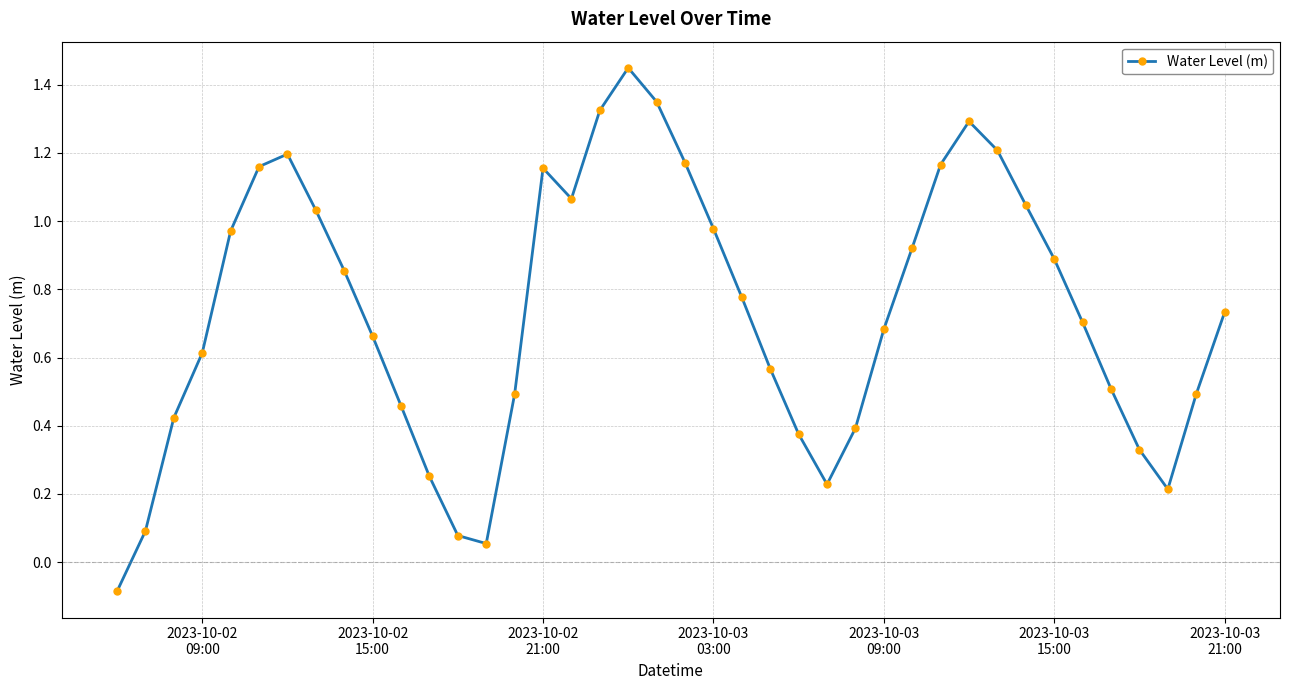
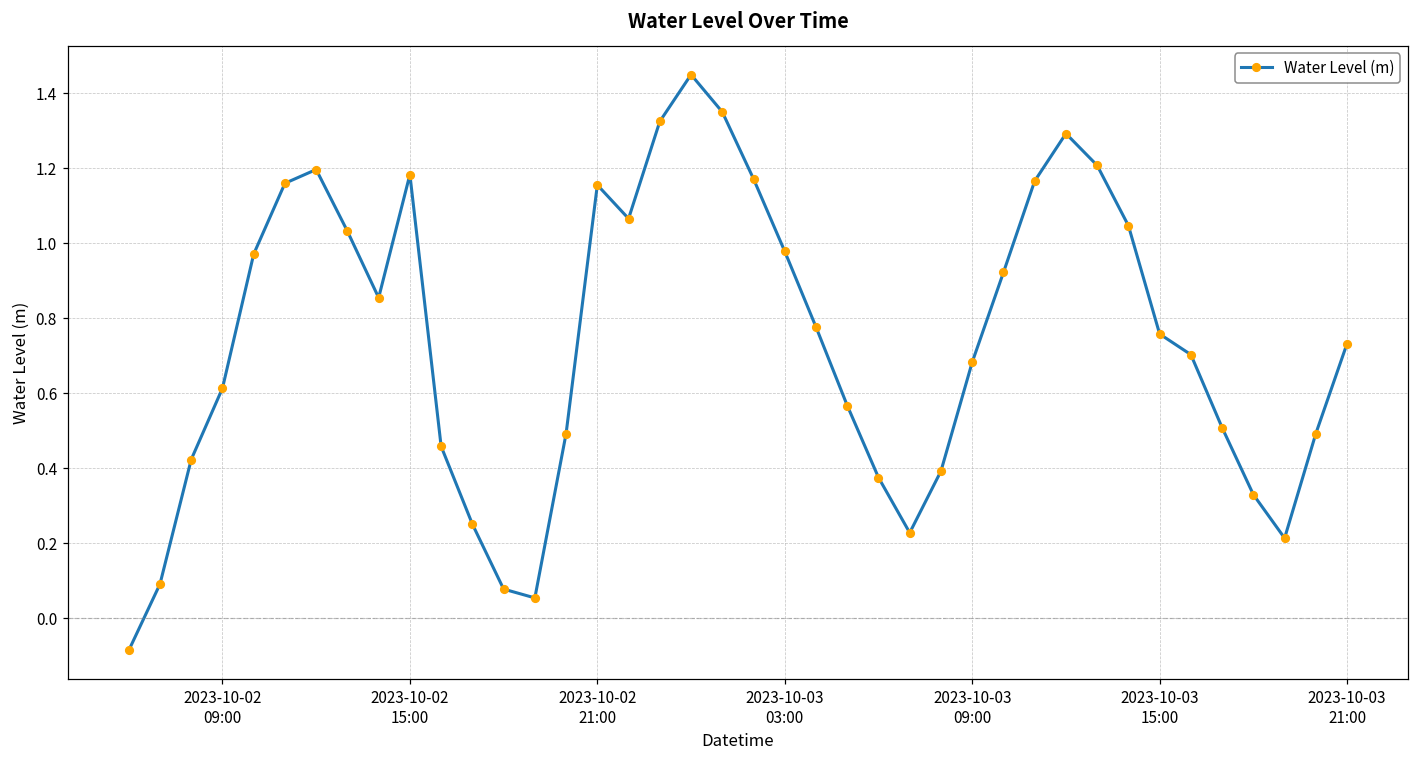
  {
    "2023-10-02 09:00": 0.61,
-   "2023-10-02 15:00": 0.66,
+   "2023-10-02 15:00": 1.18,
    "2023-10-02 21:00": 1.16,
    "2023-10-03 03:00": 0.98,
    "2023-10-03 09:00": 0.68,
-   "2023-10-03 15:00": 0.89,
+   "2023-10-03 15:00": 0.76,
    "2023-10-03 21:00": 0.73
  }
